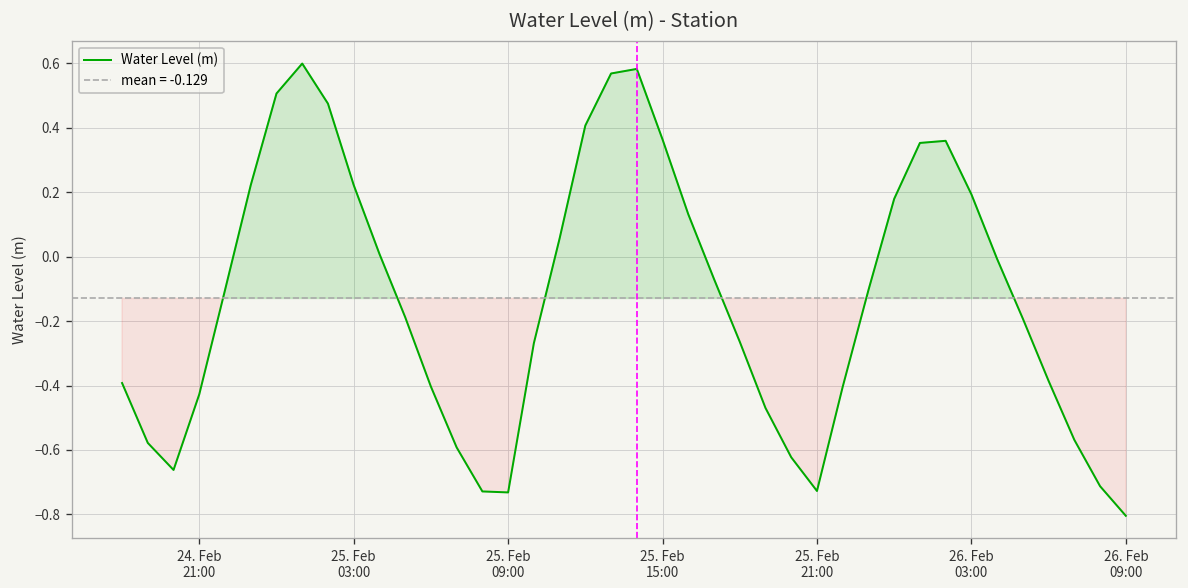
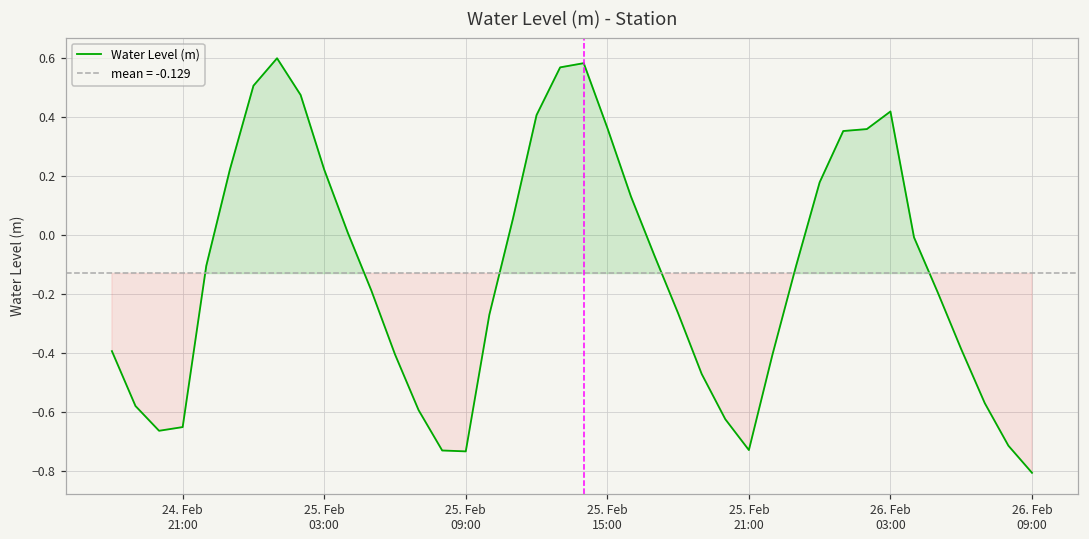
  {
-   "24. Feb 21:00": -0.43,
+   "24. Feb 21:00": -0.65,
    "25. Feb 03:00": 0.22,
    "25. Feb 09:00": -0.73,
    "25. Feb 15:00": 0.36,
    "25. Feb 21:00": -0.73,
-   "26. Feb 03:00": 0.19,
+   "26. Feb 03:00": 0.42,
    "26. Feb 09:00": -0.80
  }
